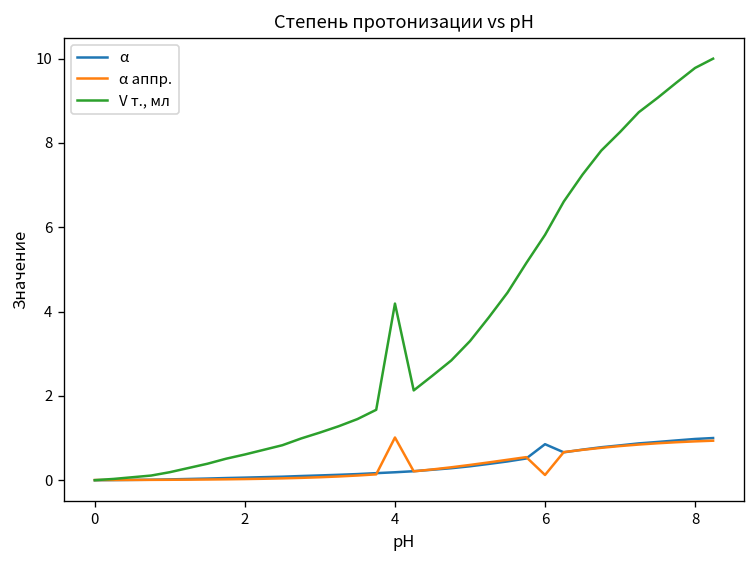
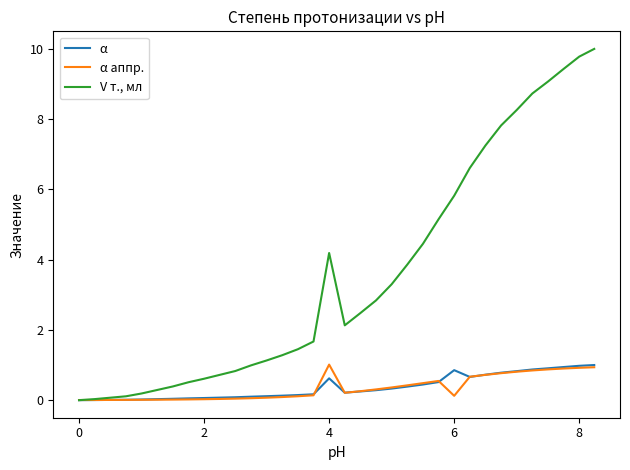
  {
    "α": {
-     "4": 0.2,
+     "4": 0.6,
      "6": 0.9
    },
    "α аппр.": {
      "4": 1.0,
      "6": 0.1
    },
    "V т., мл": {
      "2": 0.6,
      "4": 4.2,
      "6": 5.8,
      "8": 9.8
    }
  }
